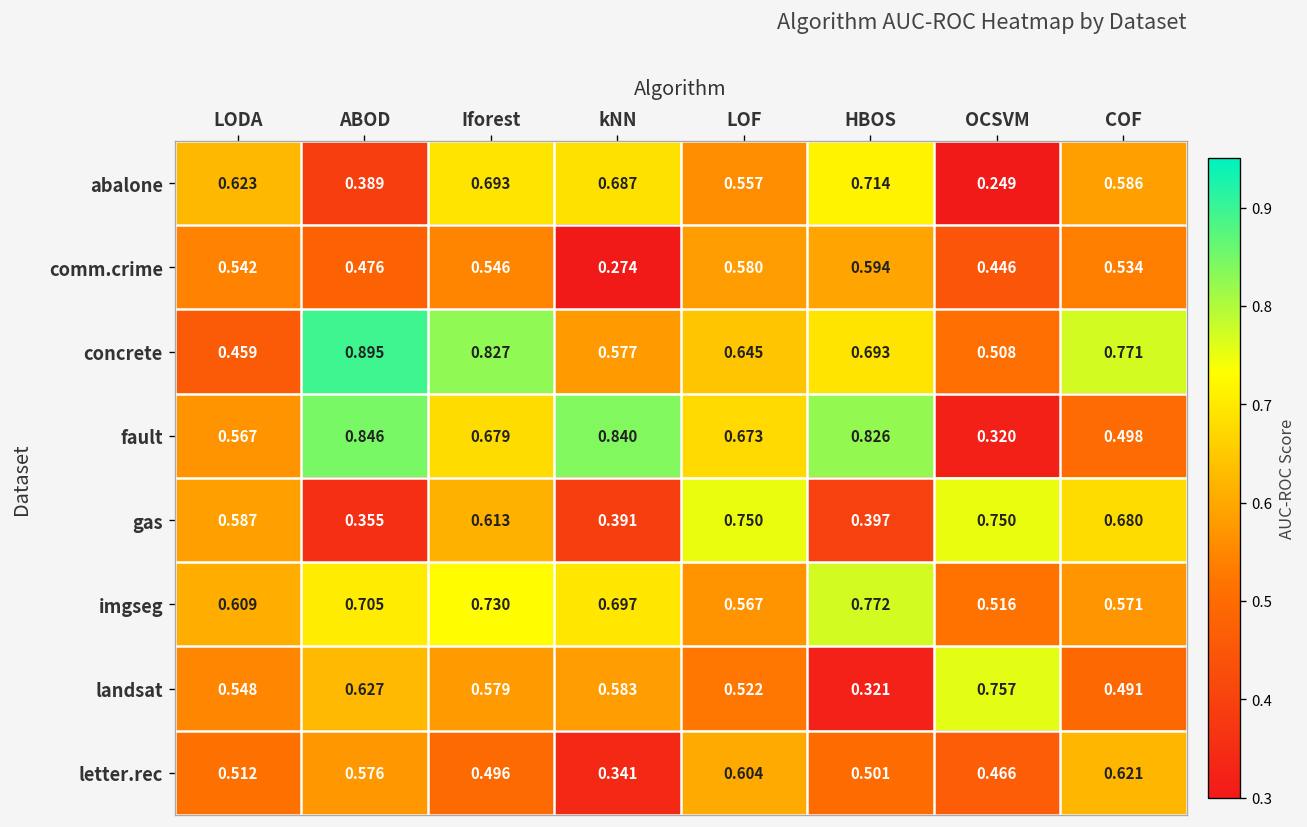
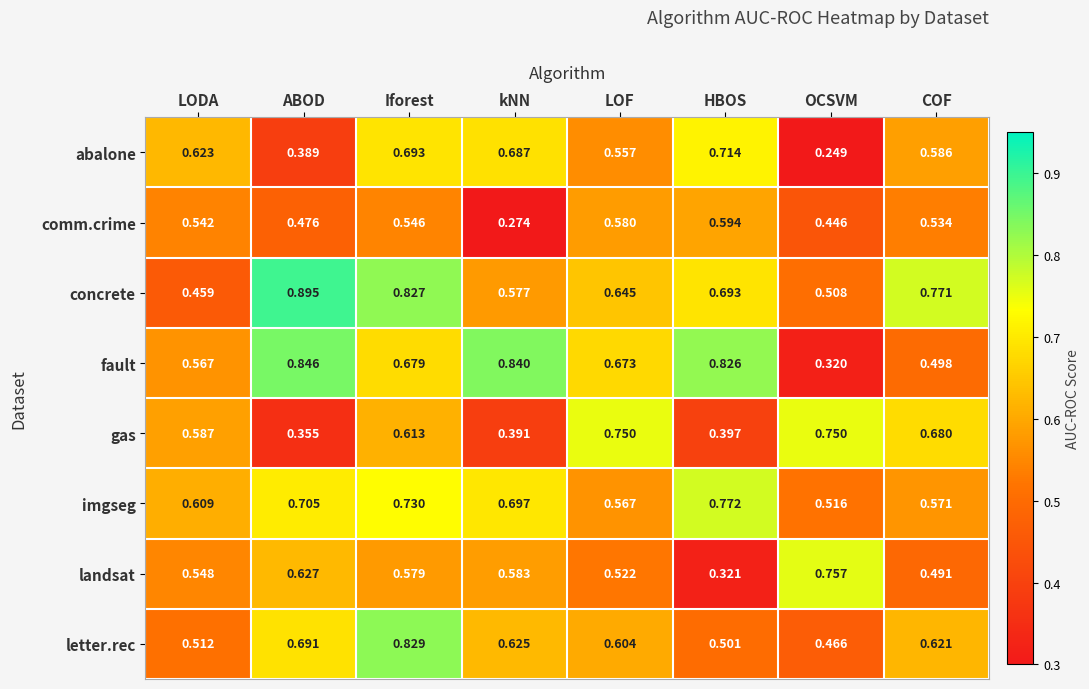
  {
    "abalone": {
      "LODA": 0.623,
      "ABOD": 0.389,
      "Iforest": 0.693,
      "kNN": 0.687,
      "LOF": 0.557,
      "HBOS": 0.714,
      "OCSVM": 0.249,
      "COF": 0.586
    },
    "comm.crime": {
      "LODA": 0.542,
      "ABOD": 0.476,
      "Iforest": 0.546,
      "kNN": 0.274,
      "LOF": 0.580,
      "HBOS": 0.594,
      "OCSVM": 0.446,
      "COF": 0.534
    },
    "concrete": {
      "LODA": 0.459,
      "ABOD": 0.895,
      "Iforest": 0.827,
      "kNN": 0.577,
      "LOF": 0.645,
      "HBOS": 0.693,
      "OCSVM": 0.508,
      "COF": 0.771
    },
    "fault": {
      "LODA": 0.567,
      "ABOD": 0.846,
      "Iforest": 0.679,
      "kNN": 0.840,
      "LOF": 0.673,
      "HBOS": 0.826,
      "OCSVM": 0.320,
      "COF": 0.498
    },
    "gas": {
      "LODA": 0.587,
      "ABOD": 0.355,
      "Iforest": 0.613,
      "kNN": 0.391,
      "LOF": 0.750,
      "HBOS": 0.397,
      "OCSVM": 0.750,
      "COF": 0.680
    },
    "imgseg": {
      "LODA": 0.609,
      "ABOD": 0.705,
      "Iforest": 0.730,
      "kNN": 0.697,
      "LOF": 0.567,
      "HBOS": 0.772,
      "OCSVM": 0.516,
      "COF": 0.571
    },
    "landsat": {
      "LODA": 0.548,
      "ABOD": 0.627,
      "Iforest": 0.579,
      "kNN": 0.583,
      "LOF": 0.522,
      "HBOS": 0.321,
      "OCSVM": 0.757,
      "COF": 0.491
    },
    "letter.rec": {
      "LODA": 0.512,
-     "ABOD": 0.576,
-     "Iforest": 0.496,
-     "kNN": 0.341,
+     "ABOD": 0.691,
+     "Iforest": 0.829,
+     "kNN": 0.625,
      "LOF": 0.604,
      "HBOS": 0.501,
      "OCSVM": 0.466,
      "COF": 0.621
    }
  }
